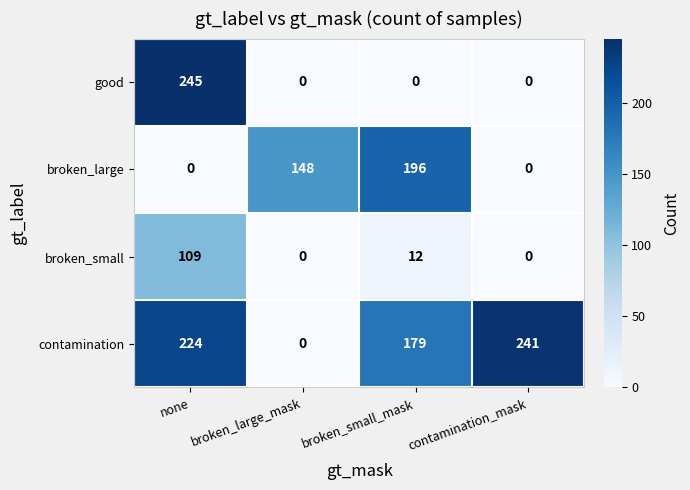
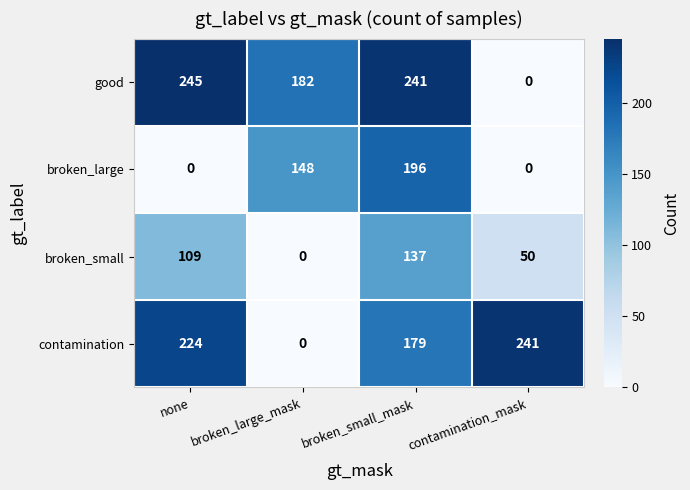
  {
    "good": {
      "none": 245,
-     "broken_large_mask": 0,
-     "broken_small_mask": 0,
+     "broken_large_mask": 182,
+     "broken_small_mask": 241,
      "contamination_mask": 0
    },
    "broken_large": {
      "none": 0,
      "broken_large_mask": 148,
      "broken_small_mask": 196,
      "contamination_mask": 0
    },
    "broken_small": {
      "none": 109,
      "broken_large_mask": 0,
-     "broken_small_mask": 12,
-     "contamination_mask": 0
+     "broken_small_mask": 137,
+     "contamination_mask": 50
    },
    "contamination": {
      "none": 224,
      "broken_large_mask": 0,
      "broken_small_mask": 179,
      "contamination_mask": 241
    }
  }
